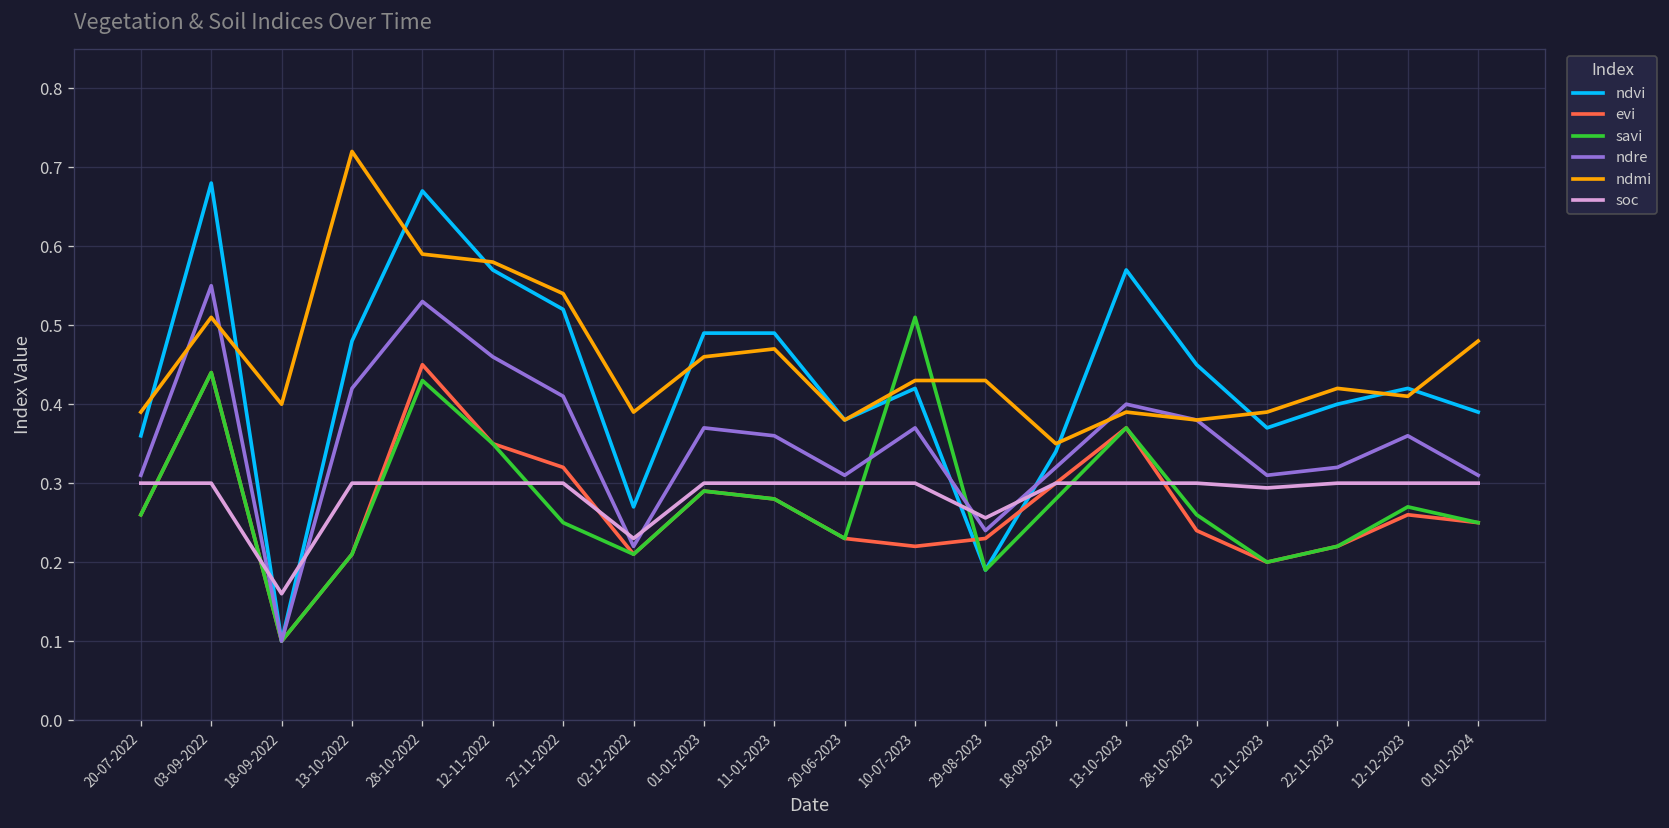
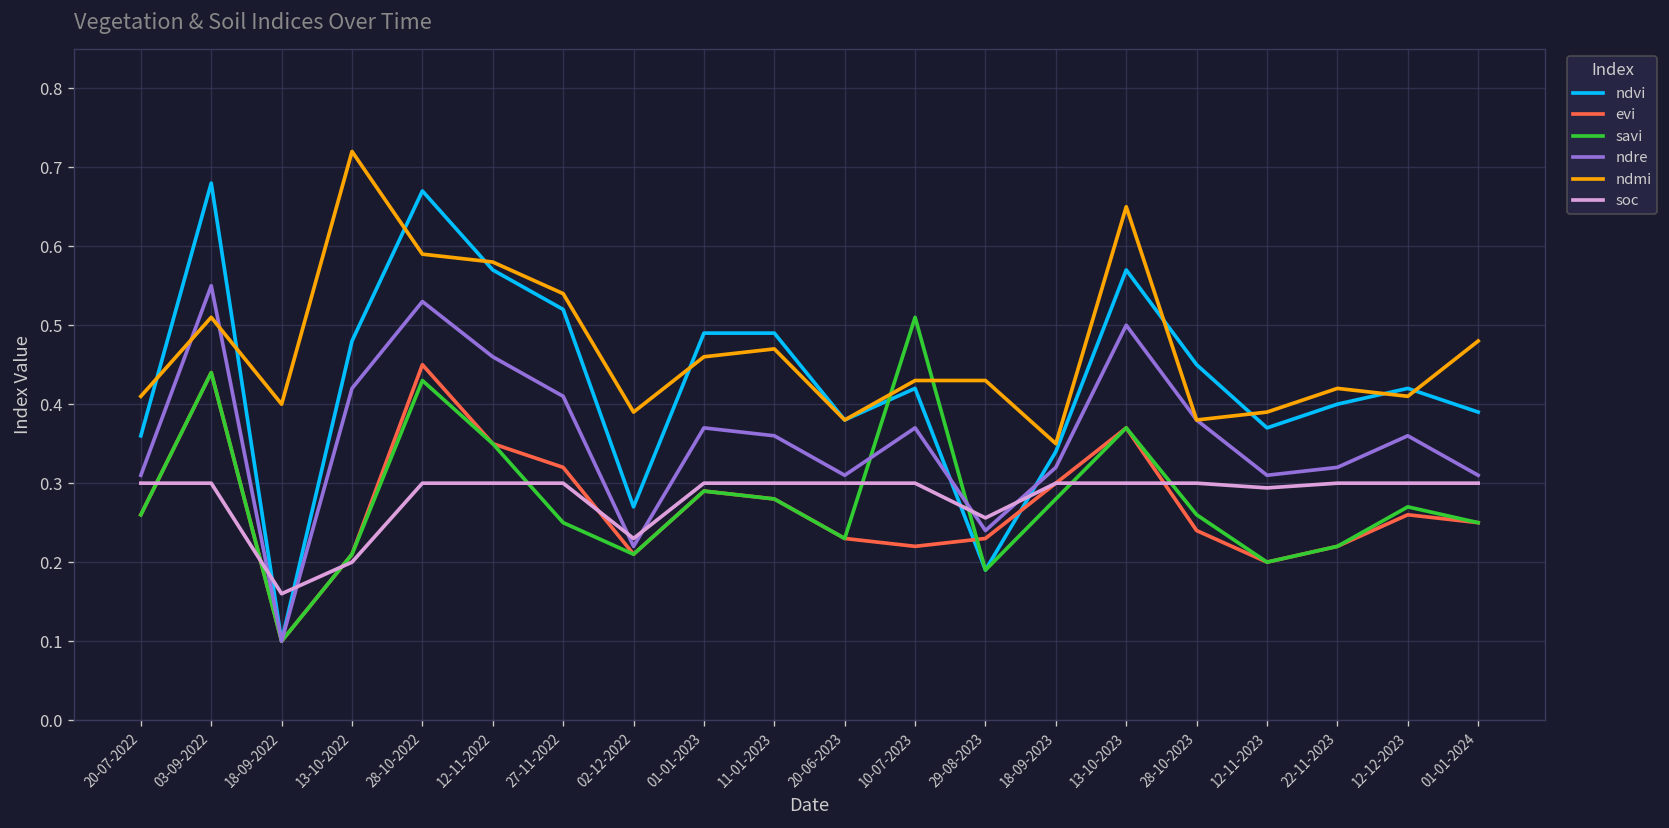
  {
    "ndvi": {
      "20-07-2022": 0.36,
      "03-09-2022": 0.68,
      "13-10-2022": 0.48,
      "28-10-2022": 0.67,
      "12-11-2022": 0.57,
      "27-11-2022": 0.52,
      "02-12-2022": 0.27,
      "01-01-2023": 0.49,
      "11-01-2023": 0.49,
      "10-07-2023": 0.42,
      "18-09-2023": 0.34,
      "13-10-2023": 0.57,
      "28-10-2023": 0.45,
      "12-11-2023": 0.37,
      "22-11-2023": 0.40,
      "12-12-2023": 0.42,
      "01-01-2024": 0.39
    },
    "evi": {
      "28-10-2022": 0.45,
      "27-11-2022": 0.32,
      "10-07-2023": 0.22,
      "29-08-2023": 0.23,
      "28-10-2023": 0.24,
      "12-12-2023": 0.26
    },
    "savi": {
      "28-10-2022": 0.43,
      "27-11-2022": 0.25,
      "10-07-2023": 0.51,
      "18-09-2023": 0.28,
      "28-10-2023": 0.26,
      "12-12-2023": 0.27
    },
    "ndre": {
      "20-07-2022": 0.31,
      "03-09-2022": 0.55,
      "13-10-2022": 0.42,
      "28-10-2022": 0.53,
      "12-11-2022": 0.46,
      "27-11-2022": 0.41,
      "02-12-2022": 0.22,
      "01-01-2023": 0.37,
      "11-01-2023": 0.36,
      "20-06-2023": 0.31,
      "10-07-2023": 0.37,
      "29-08-2023": 0.24,
      "18-09-2023": 0.32,
-     "13-10-2023": 0.4,
+     "13-10-2023": 0.5,
      "12-11-2023": 0.31,
      "22-11-2023": 0.32,
      "12-12-2023": 0.36,
      "01-01-2024": 0.31
    },
    "ndmi": {
-     "20-07-2022": 0.39,
+     "20-07-2022": 0.41,
      "03-09-2022": 0.51,
      "18-09-2022": 0.40,
      "13-10-2022": 0.72,
      "28-10-2022": 0.59,
      "12-11-2022": 0.58,
      "27-11-2022": 0.54,
      "02-12-2022": 0.39,
      "01-01-2023": 0.46,
      "11-01-2023": 0.47,
      "10-07-2023": 0.43,
      "29-08-2023": 0.43,
      "18-09-2023": 0.35,
-     "13-10-2023": 0.39,
+     "13-10-2023": 0.65,
      "12-11-2023": 0.39,
      "22-11-2023": 0.42,
      "12-12-2023": 0.41,
      "01-01-2024": 0.48
    },
    "soc": {
      "20-07-2022": 0.3,
      "03-09-2022": 0.3,
      "18-09-2022": 0.16,
-     "13-10-2022": 0.3,
+     "13-10-2022": 0.2,
      "28-10-2022": 0.3,
      "12-11-2022": 0.3,
      "27-11-2022": 0.3,
      "02-12-2022": 0.23,
      "01-01-2023": 0.3,
      "11-01-2023": 0.3,
      "20-06-2023": 0.3,
      "10-07-2023": 0.3,
      "29-08-2023": 0.26,
      "13-10-2023": 0.3,
      "28-10-2023": 0.3,
      "12-11-2023": 0.29,
      "22-11-2023": 0.3,
      "12-12-2023": 0.3,
      "01-01-2024": 0.3
    }
  }
